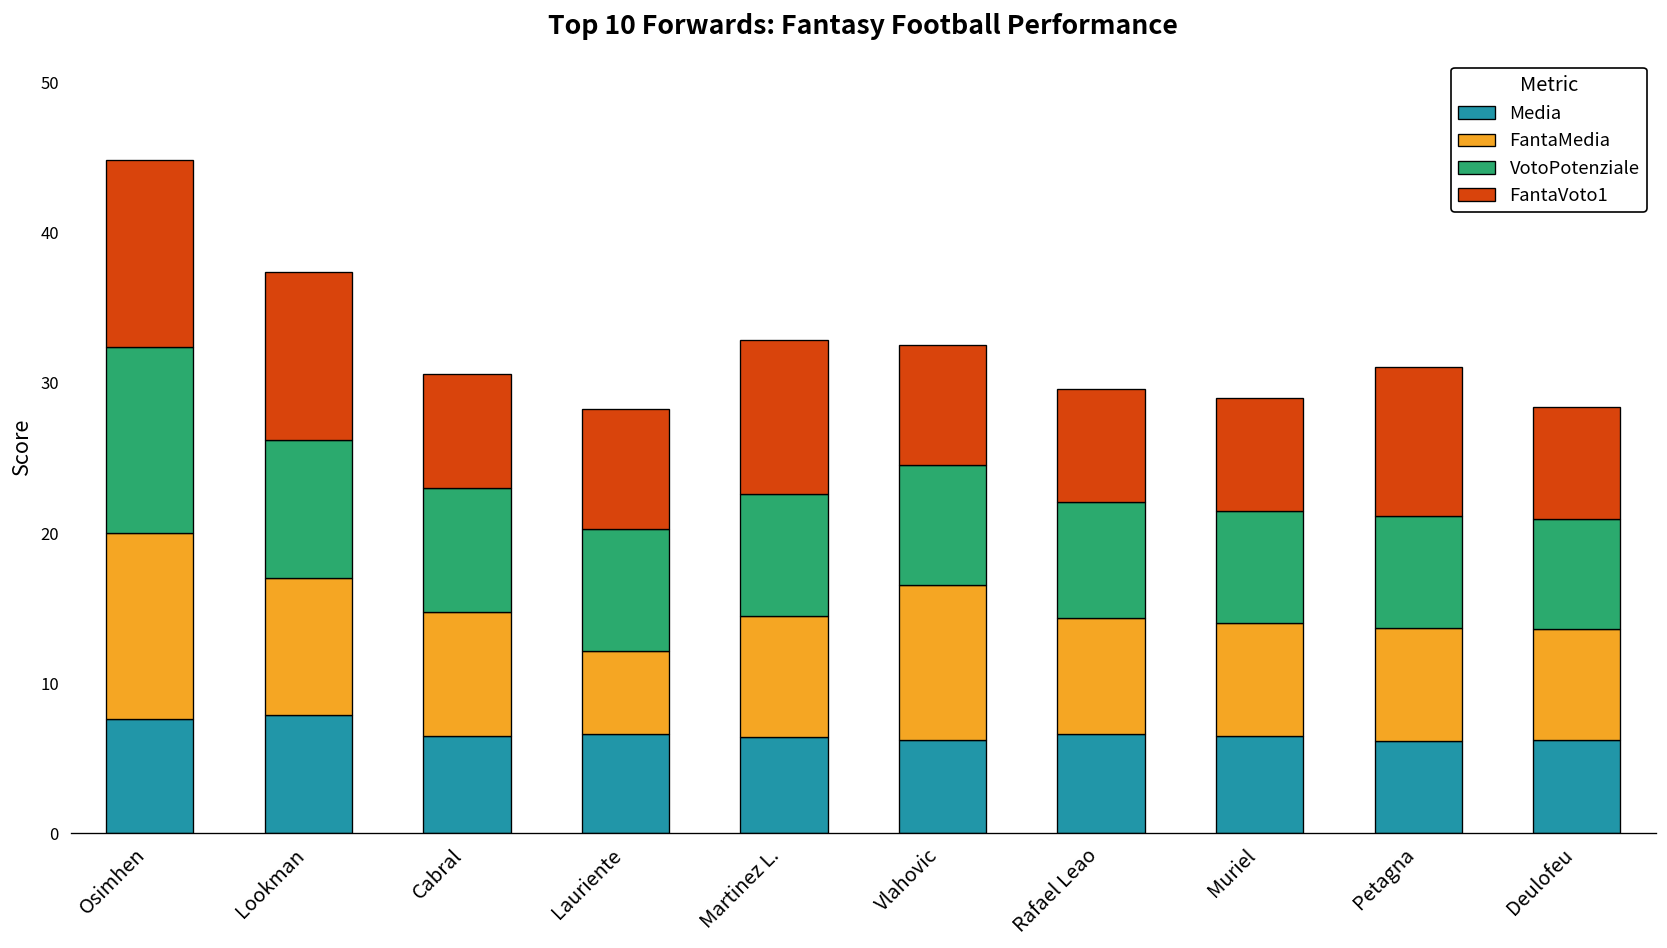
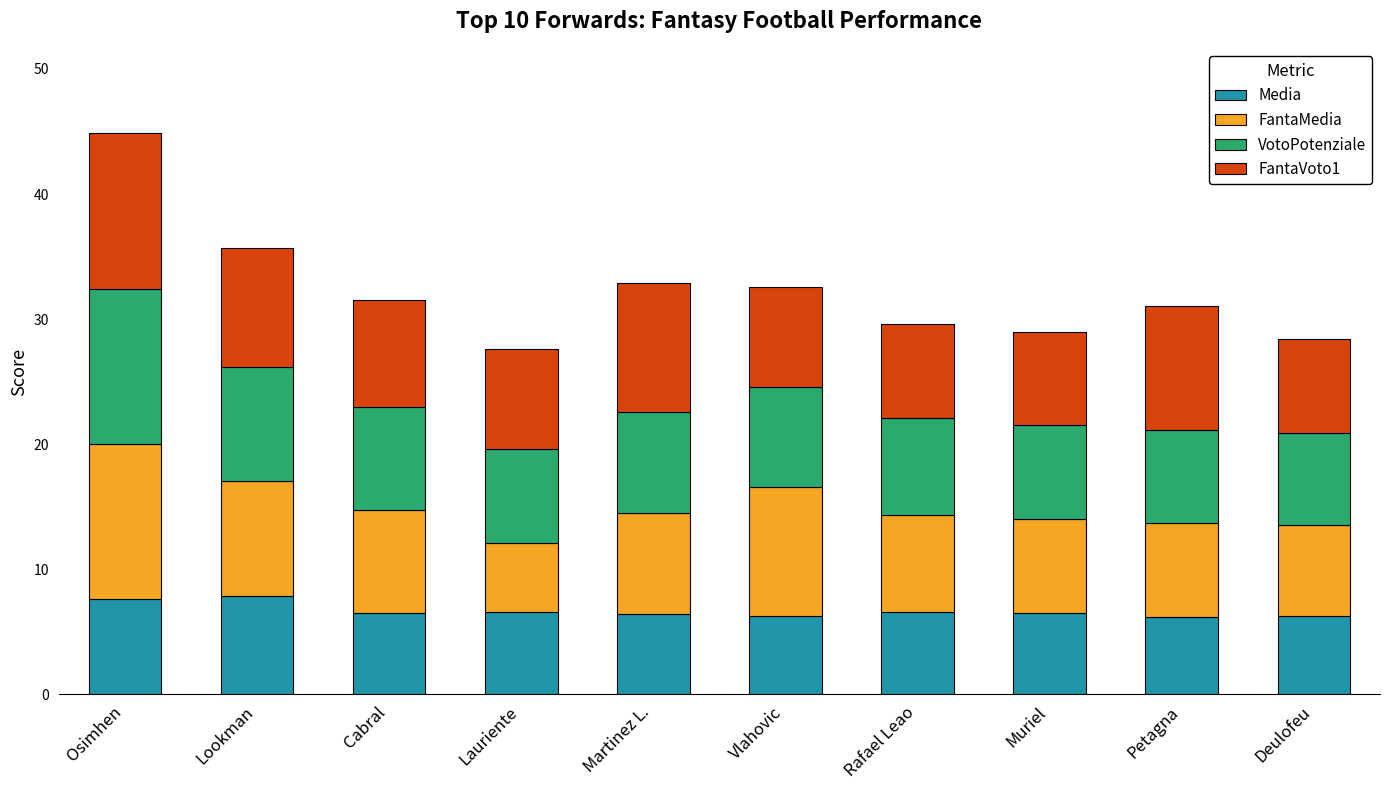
  {
    "Media": {
      "Osimhen": 7.6,
      "Lookman": 7.9,
      "Cabral": 6.5,
      "Lauriente": 6.6,
      "Martinez L.": 6.4,
      "Vlahovic": 6.3,
      "Rafael Leao": 6.6,
      "Muriel": 6.5,
      "Petagna": 6.2,
      "Deulofeu": 6.3
    },
    "FantaMedia": {
      "Osimhen": 12.4,
      "Lookman": 9.2,
      "Cabral": 8.3,
      "Lauriente": 5.5,
      "Martinez L.": 8.1,
      "Vlahovic": 10.3,
      "Rafael Leao": 7.8,
      "Muriel": 7.5,
      "Petagna": 7.5,
      "Deulofeu": 7.3
    },
    "VotoPotenziale": {
      "Osimhen": 12.4,
      "Lookman": 9.2,
      "Cabral": 8.3,
-     "Lauriente": 8.1,
+     "Lauriente": 7.5,
      "Martinez L.": 8.1,
      "Vlahovic": 8.0,
      "Rafael Leao": 7.8,
      "Muriel": 7.5,
      "Petagna": 7.5,
      "Deulofeu": 7.3
    },
    "FantaVoto1": {
      "Osimhen": 12.5,
-     "Lookman": 11.2,
-     "Cabral": 7.6,
+     "Lookman": 9.5,
+     "Cabral": 8.5,
      "Lauriente": 8.0,
      "Martinez L.": 10.3,
      "Vlahovic": 8.0,
      "Rafael Leao": 7.5,
      "Muriel": 7.5,
      "Petagna": 9.9,
      "Deulofeu": 7.5
    }
  }
